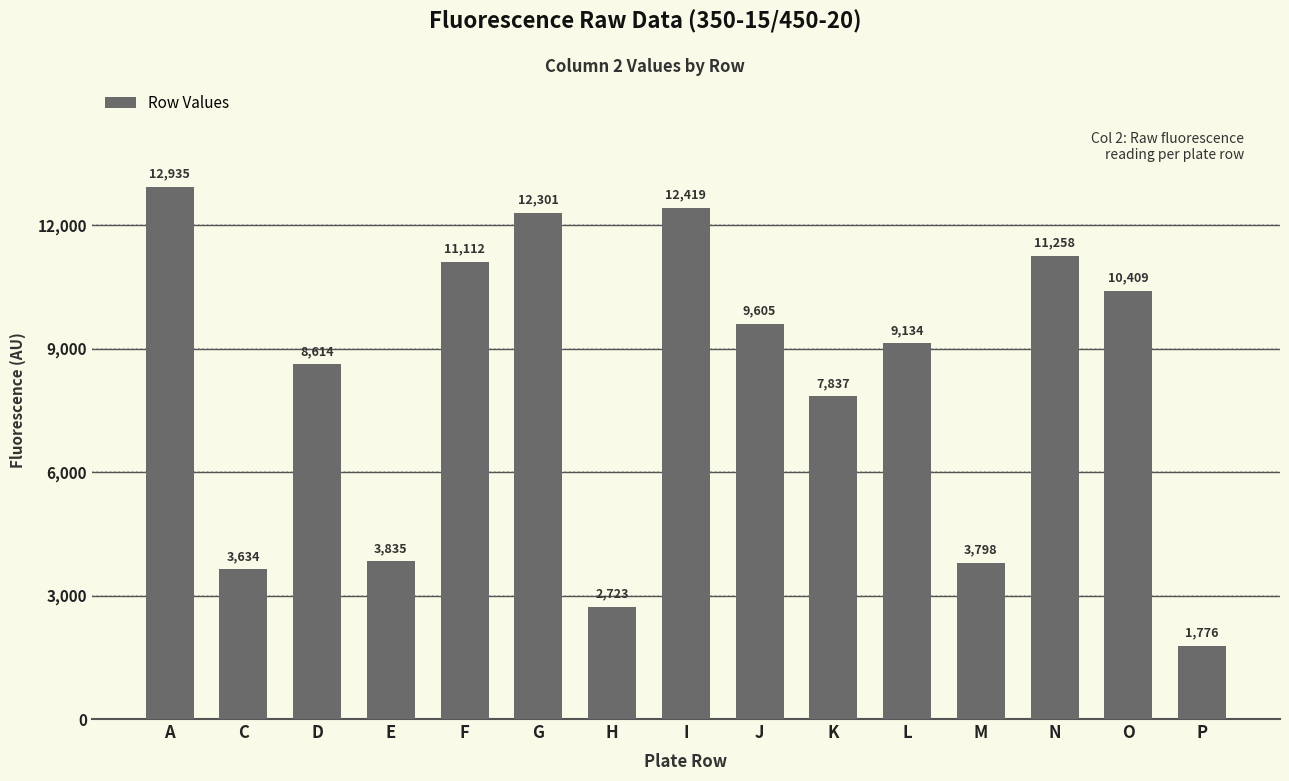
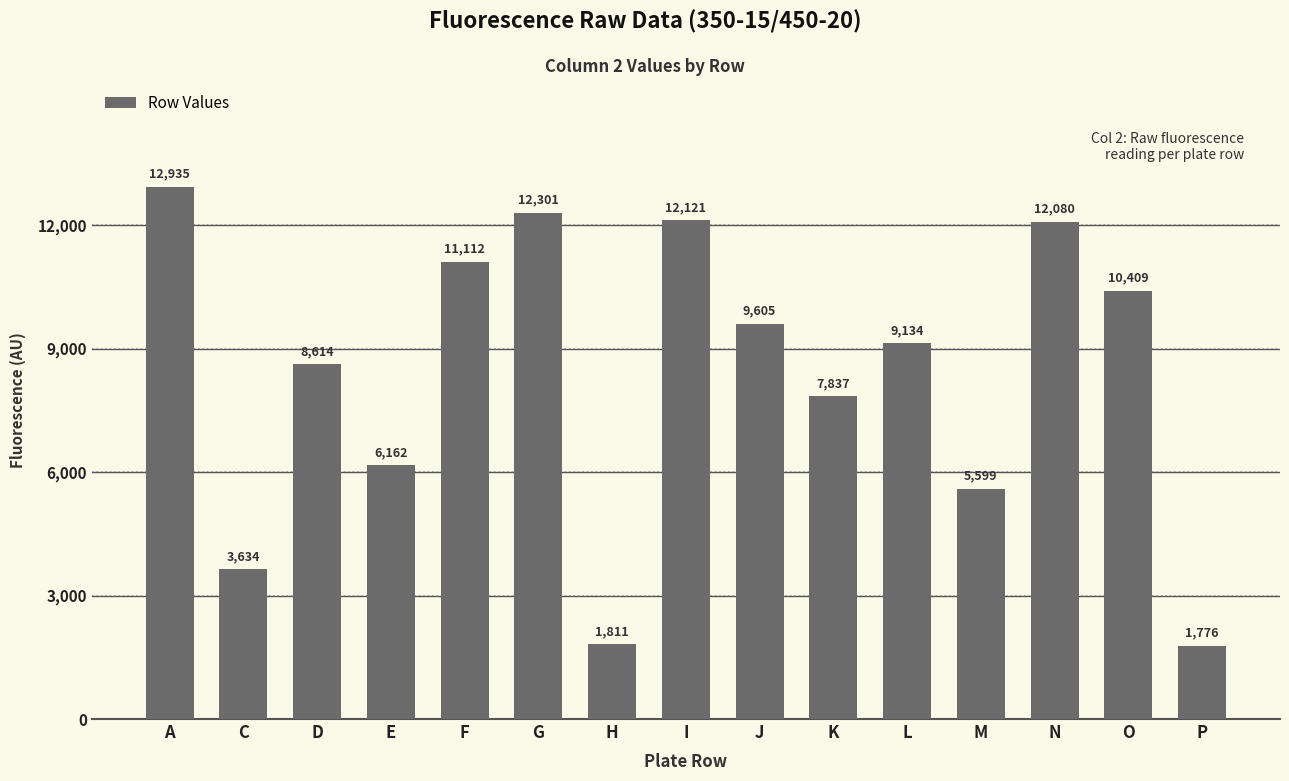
  {
    "A": "12,935",
    "C": "3,634",
    "D": "8,614",
-   "E": "3,835",
+   "E": "6,162",
    "F": "11,112",
    "G": "12,301",
-   "H": "2,723",
-   "I": "12,419",
+   "H": "1,811",
+   "I": "12,121",
    "J": "9,605",
    "K": "7,837",
    "L": "9,134",
-   "M": "3,798",
-   "N": "11,258",
+   "M": "5,599",
+   "N": "12,080",
    "O": "10,409",
    "P": "1,776"
  }
